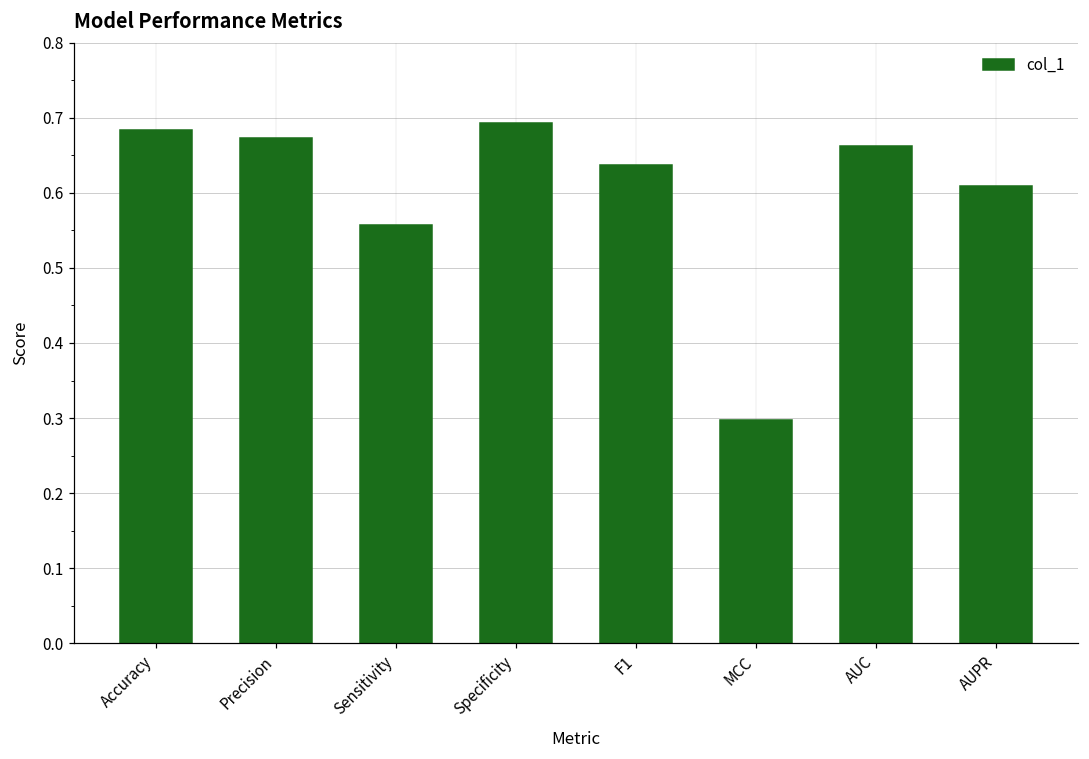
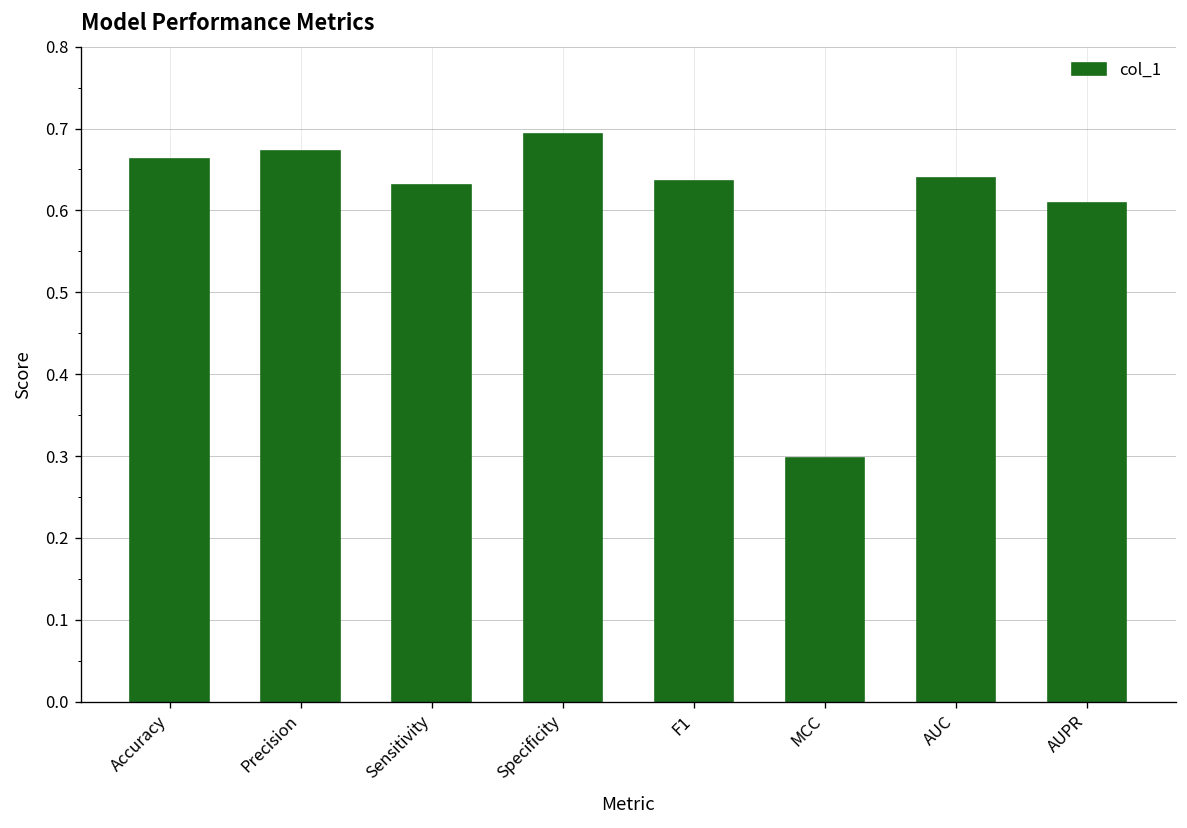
  {
-   "Accuracy": 0.68,
+   "Accuracy": 0.66,
    "Precision": 0.67,
-   "Sensitivity": 0.56,
+   "Sensitivity": 0.63,
    "Specificity": 0.69,
    "F1": 0.64,
    "MCC": 0.30,
-   "AUC": 0.66,
+   "AUC": 0.64,
    "AUPR": 0.61
  }
